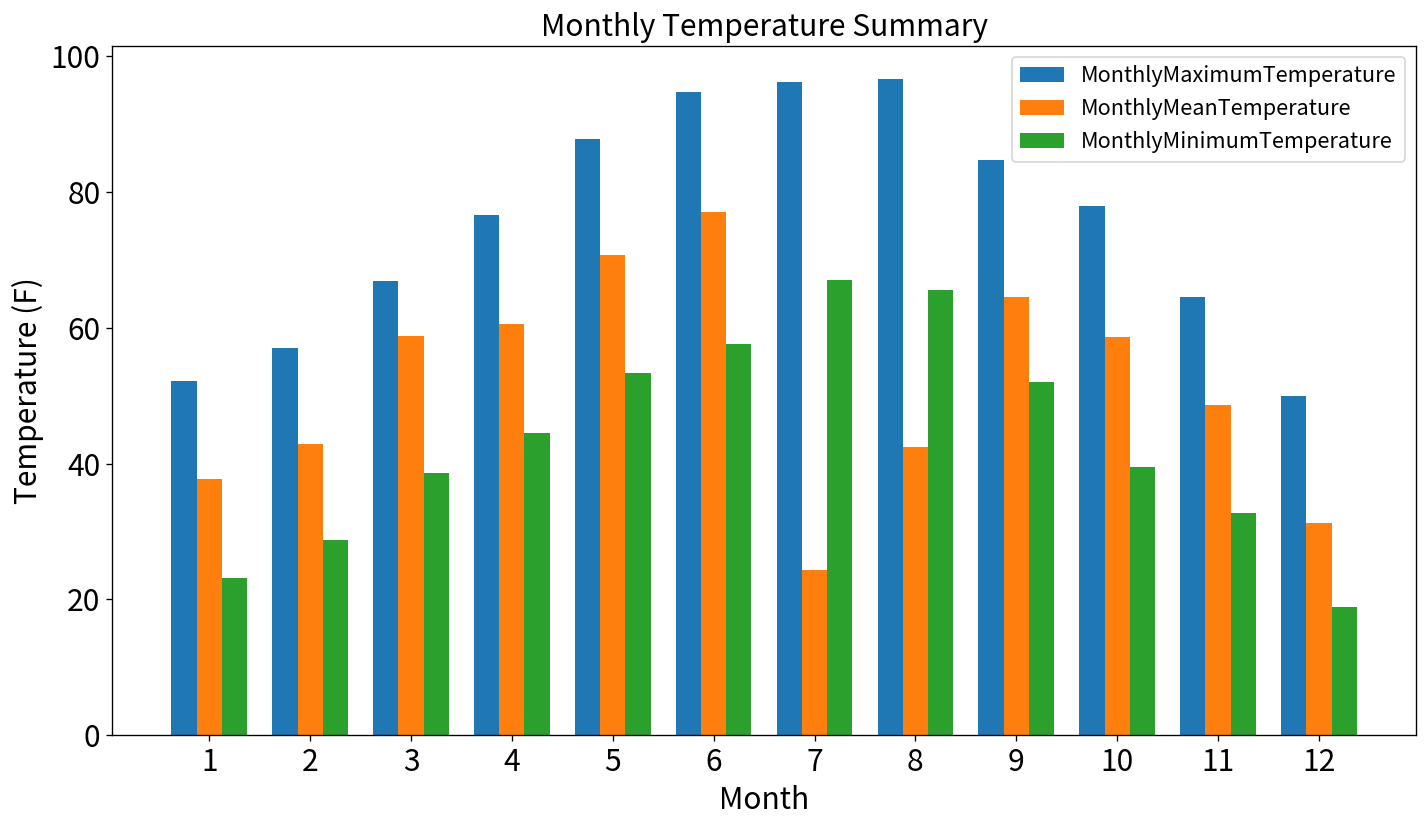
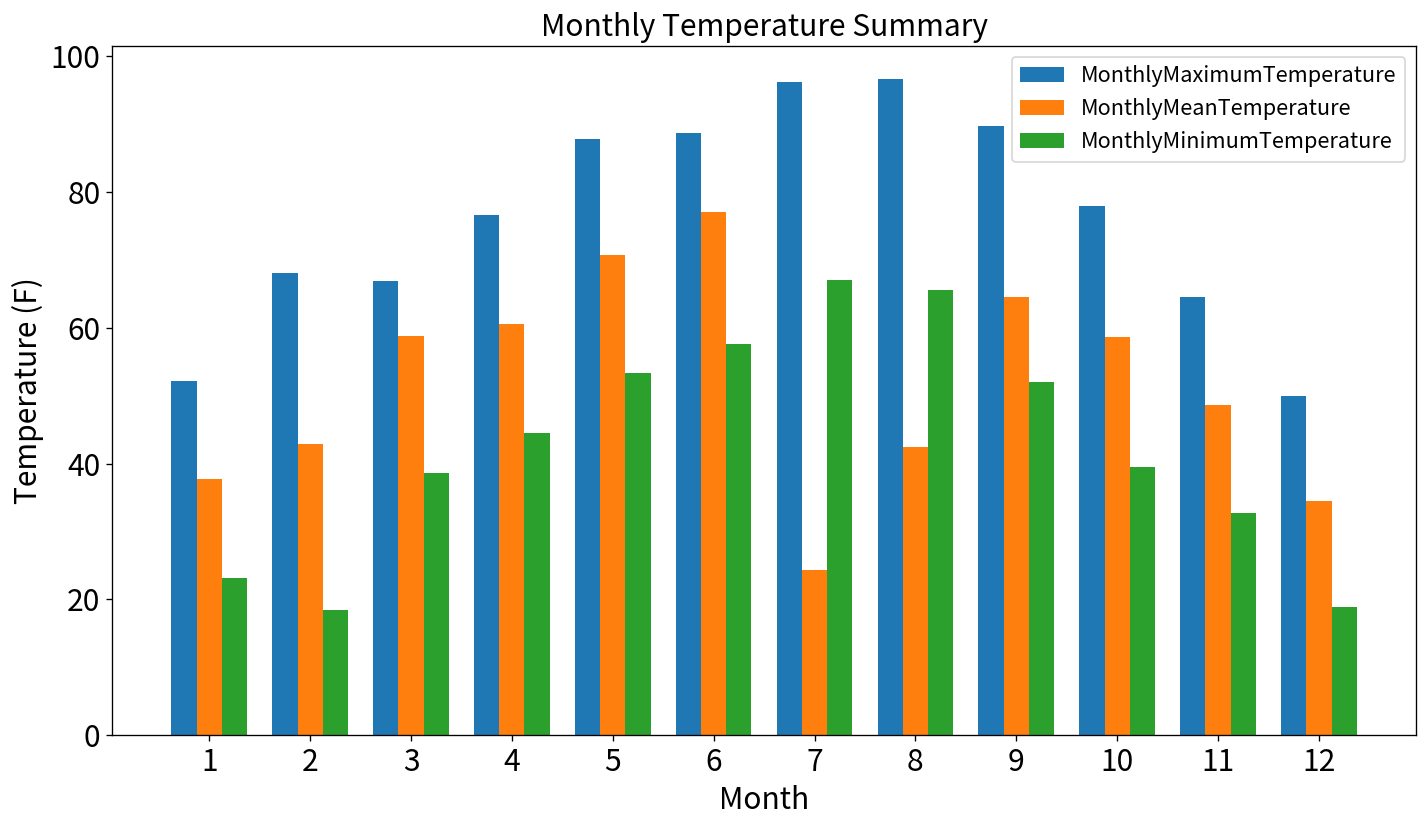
  {
    "MonthlyMaximumTemperature": {
      "1": 52,
-     "2": 57,
+     "2": 68,
      "3": 67,
      "4": 77,
      "5": 88,
-     "6": 95,
+     "6": 89,
      "7": 96,
      "8": 97,
-     "9": 85,
+     "9": 90,
      "10": 78,
      "11": 65,
      "12": 50
    },
    "MonthlyMeanTemperature": {
      "1": 38,
      "2": 43,
      "3": 59,
      "4": 61,
      "5": 71,
      "6": 77,
      "7": 24,
      "8": 42,
      "9": 65,
      "10": 59,
      "11": 49,
-     "12": 31
+     "12": 35
    },
    "MonthlyMinimumTemperature": {
      "1": 23,
-     "2": 29,
+     "2": 18,
      "3": 39,
      "4": 45,
      "5": 53,
      "6": 58,
      "7": 67,
      "8": 66,
      "9": 52,
      "10": 40,
      "11": 33,
      "12": 19
    }
  }
